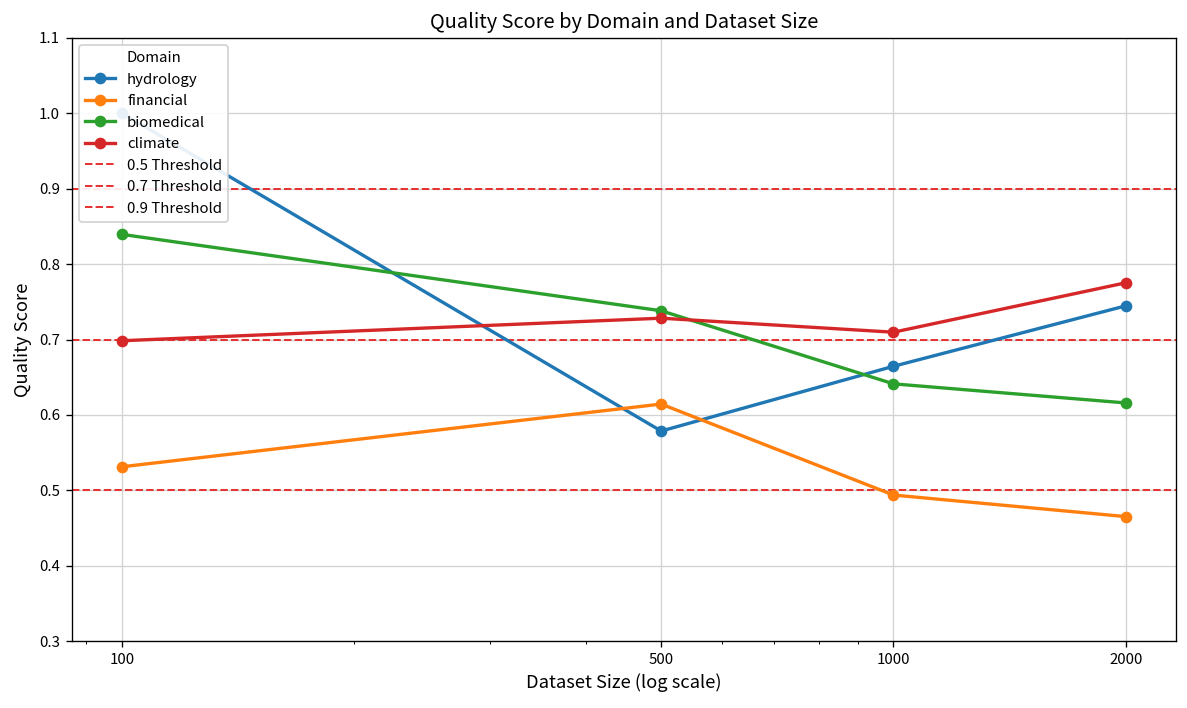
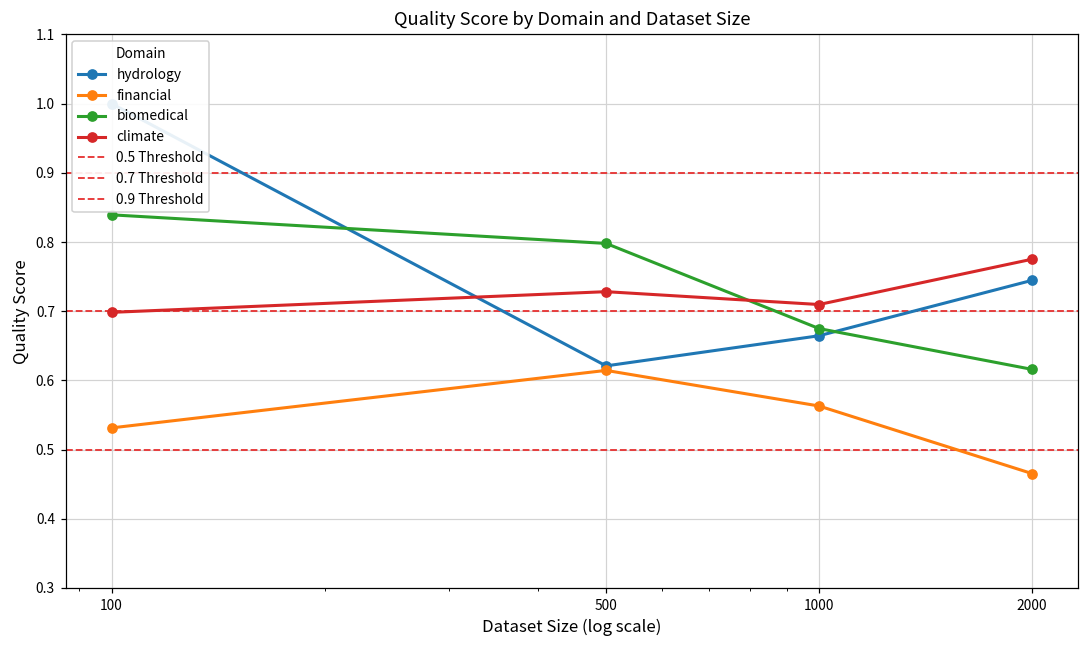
  {
    "hydrology": {
-     "500": 0.58,
+     "500": 0.62,
      "1000": 0.66,
      "2000": 0.74
    },
    "financial": {
      "100": 0.53,
      "500": 0.61,
-     "1000": 0.49,
+     "1000": 0.56,
      "2000": 0.47
    },
    "biomedical": {
-     "500": 0.74,
-     "1000": 0.64,
+     "500": 0.80,
+     "1000": 0.67,
      "2000": 0.62
    },
    "climate": {
      "100": 0.70,
      "500": 0.73,
      "1000": 0.71,
      "2000": 0.78
    }
  }
